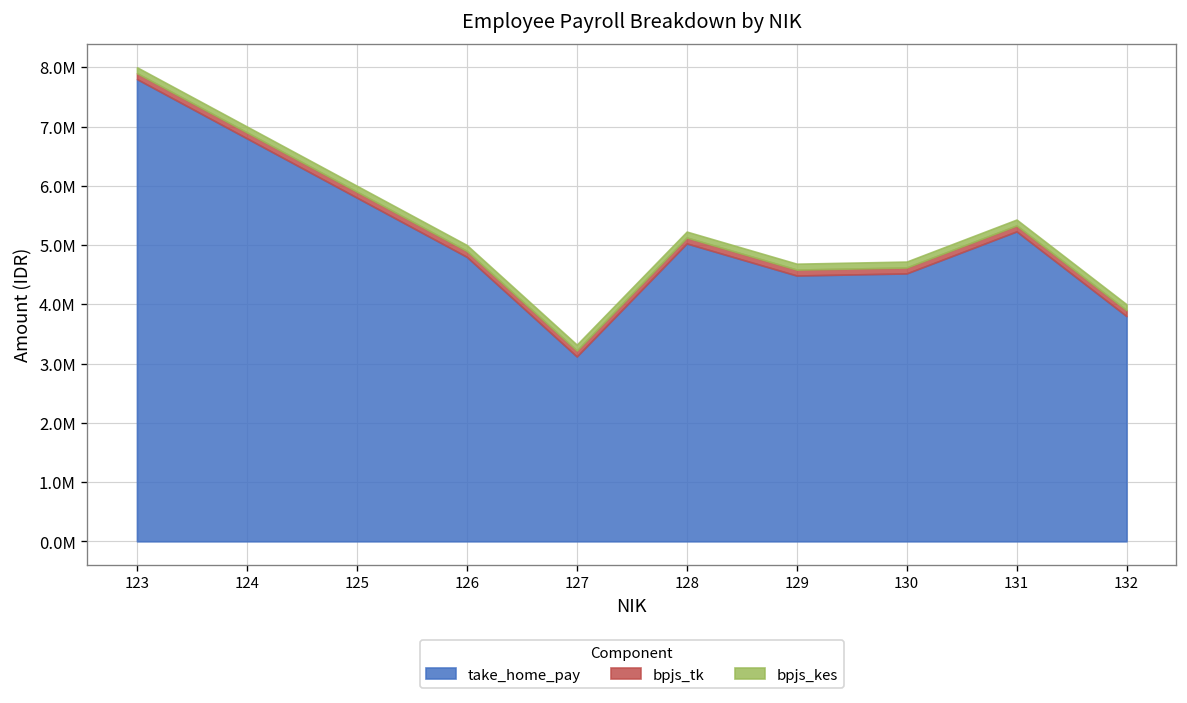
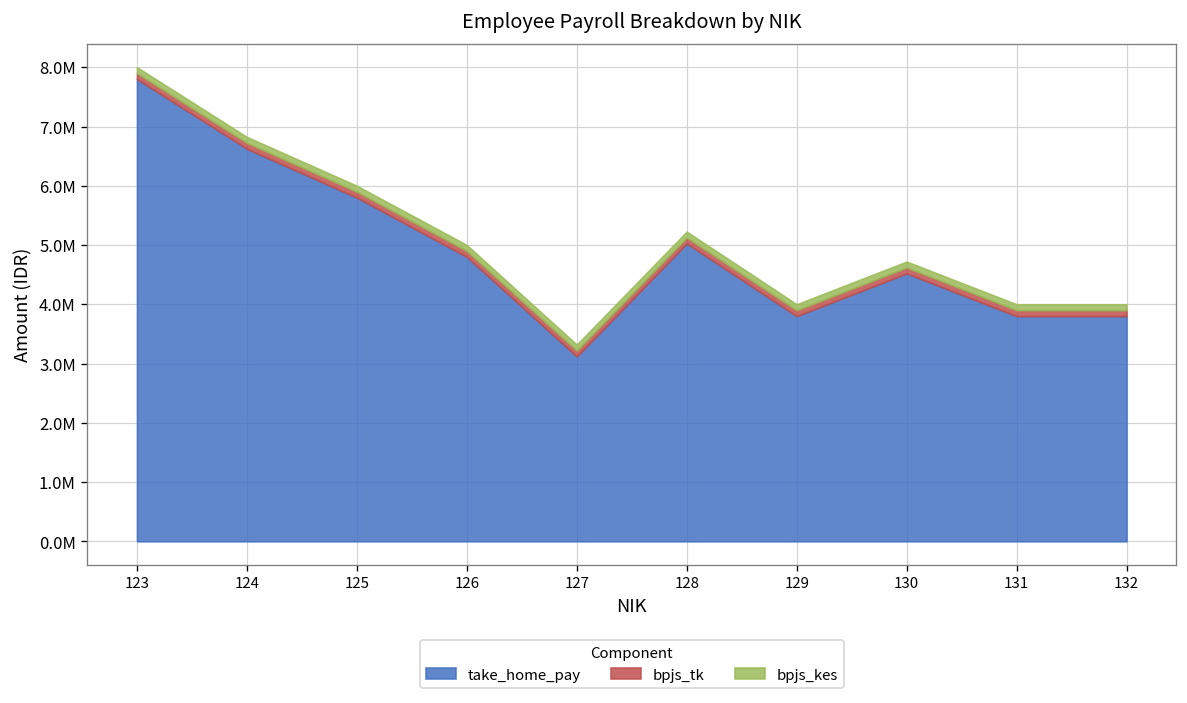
  {
    "take_home_pay": {
      "123": 7800000,
-     "124": 6800000,
+     "124": 6600000,
      "125": 5800000,
      "126": 4800000,
      "127": 3100000,
      "128": 5000000,
-     "129": 4500000,
+     "129": 3800000,
      "130": 4500000,
-     "131": 5200000,
+     "131": 3800000,
      "132": 3800000
    },
    "bpjs_tk": {
      "123": 100000,
      "124": 100000,
      "125": 100000,
      "126": 100000,
      "127": 100000,
      "128": 100000,
      "129": 100000,
      "130": 100000,
      "131": 100000,
      "132": 100000
    },
    "bpjs_kes": {
      "123": 100000,
      "124": 100000,
      "125": 100000,
      "126": 100000,
      "127": 100000,
      "128": 100000,
      "129": 100000,
      "130": 100000,
      "131": 100000,
      "132": 100000
    }
  }
